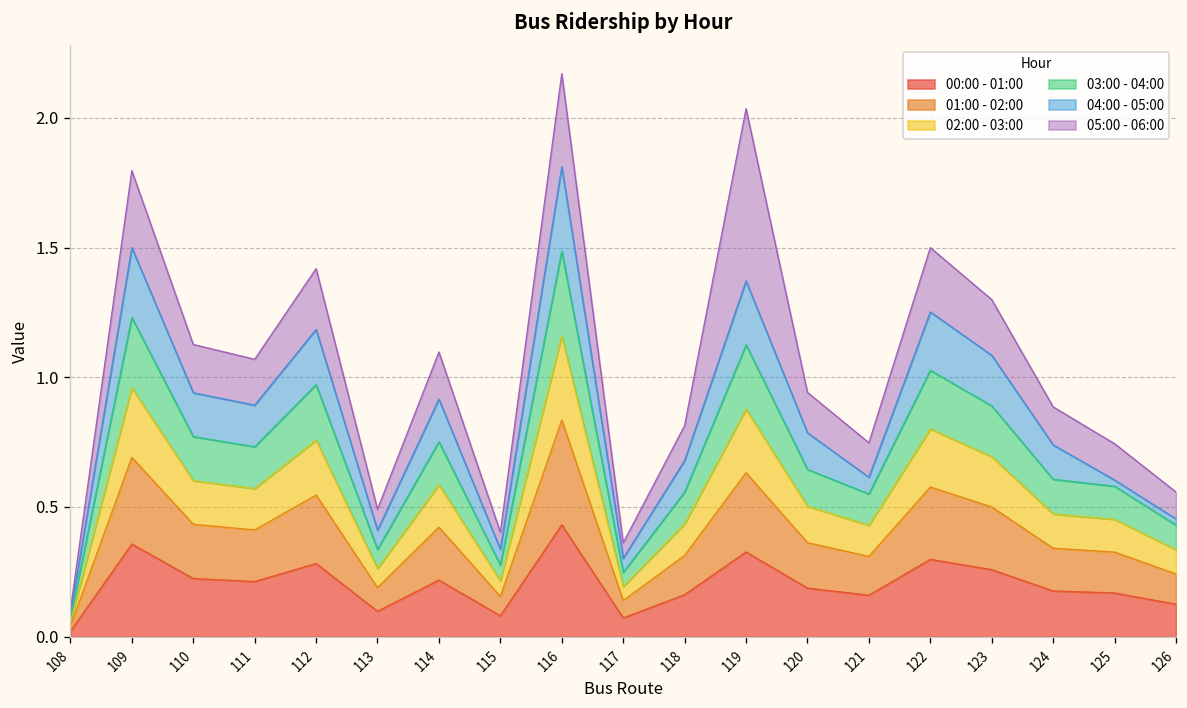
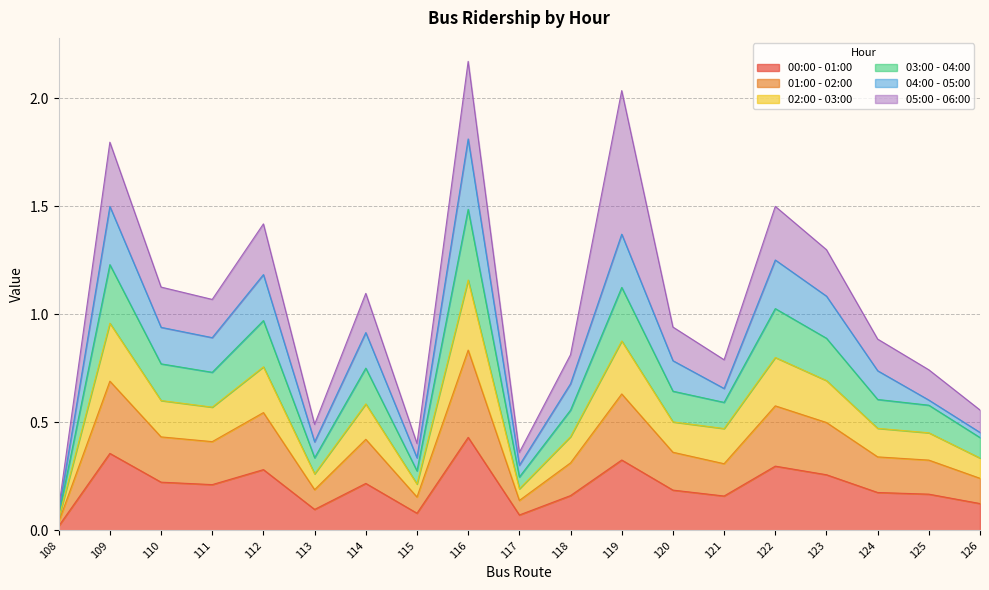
  {
    "02:00 - 03:00": {
      "108": 0.02,
      "109": 0.27,
      "110": 0.17,
      "111": 0.16,
      "112": 0.21,
      "113": 0.07,
      "114": 0.16,
      "115": 0.06,
      "116": 0.32,
      "117": 0.05,
      "118": 0.12,
      "119": 0.25,
      "120": 0.14,
-     "121": 0.12,
+     "121": 0.16,
      "122": 0.22,
      "123": 0.19,
      "124": 0.13,
      "125": 0.13,
      "126": 0.09
    },
    "03:00 - 04:00": {
      "108": 0.02,
      "109": 0.27,
      "110": 0.17,
      "111": 0.16,
      "112": 0.21,
      "113": 0.07,
      "114": 0.17,
      "115": 0.06,
      "116": 0.33,
      "117": 0.05,
      "118": 0.12,
      "119": 0.25,
      "120": 0.14,
      "121": 0.12,
      "122": 0.23,
      "123": 0.20,
      "124": 0.13,
      "125": 0.13,
      "126": 0.09
    },
    "04:00 - 05:00": {
      "108": 0.02,
      "109": 0.27,
      "110": 0.17,
      "111": 0.16,
      "112": 0.21,
      "113": 0.07,
      "114": 0.16,
      "115": 0.06,
      "116": 0.33,
      "117": 0.05,
      "118": 0.12,
      "119": 0.25,
      "120": 0.14,
      "121": 0.06,
      "122": 0.23,
      "123": 0.19,
      "124": 0.13,
      "125": 0.02,
      "126": 0.02
    },
    "05:00 - 06:00": {
      "108": 0.02,
      "109": 0.30,
      "110": 0.19,
      "111": 0.18,
      "112": 0.23,
      "113": 0.08,
      "114": 0.18,
      "115": 0.07,
      "116": 0.36,
      "117": 0.06,
      "118": 0.13,
      "119": 0.66,
      "120": 0.16,
      "121": 0.13,
      "122": 0.25,
      "123": 0.21,
      "124": 0.15,
      "125": 0.14,
      "126": 0.10
    }
  }
